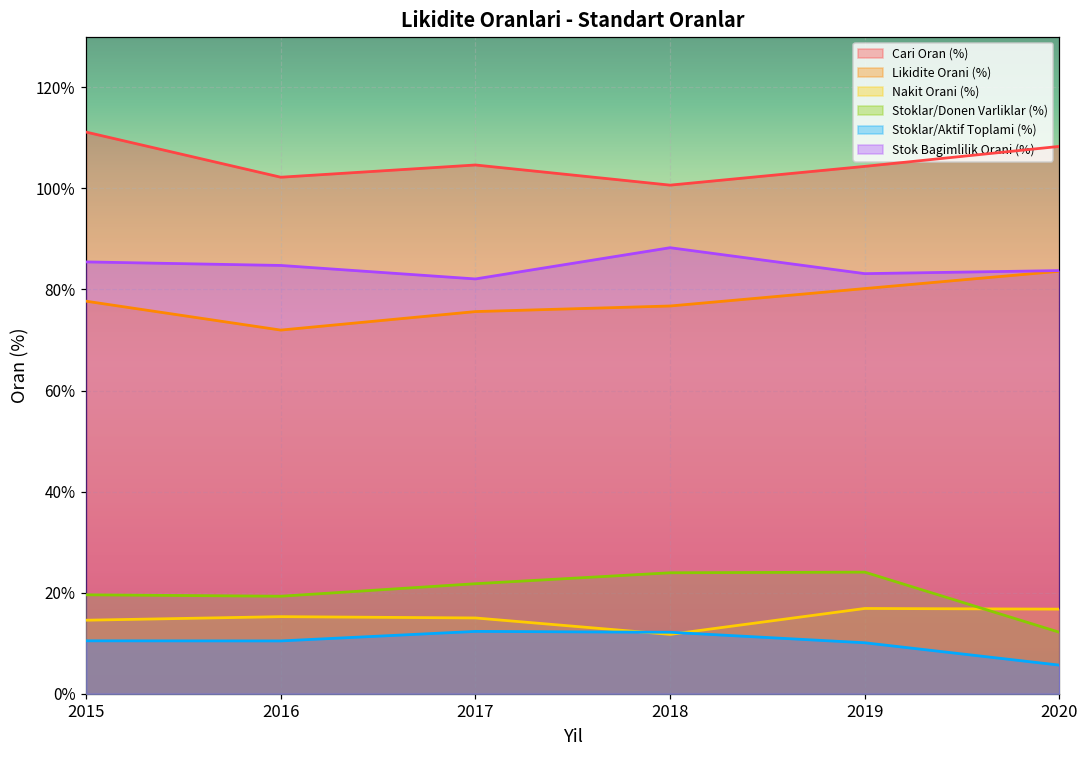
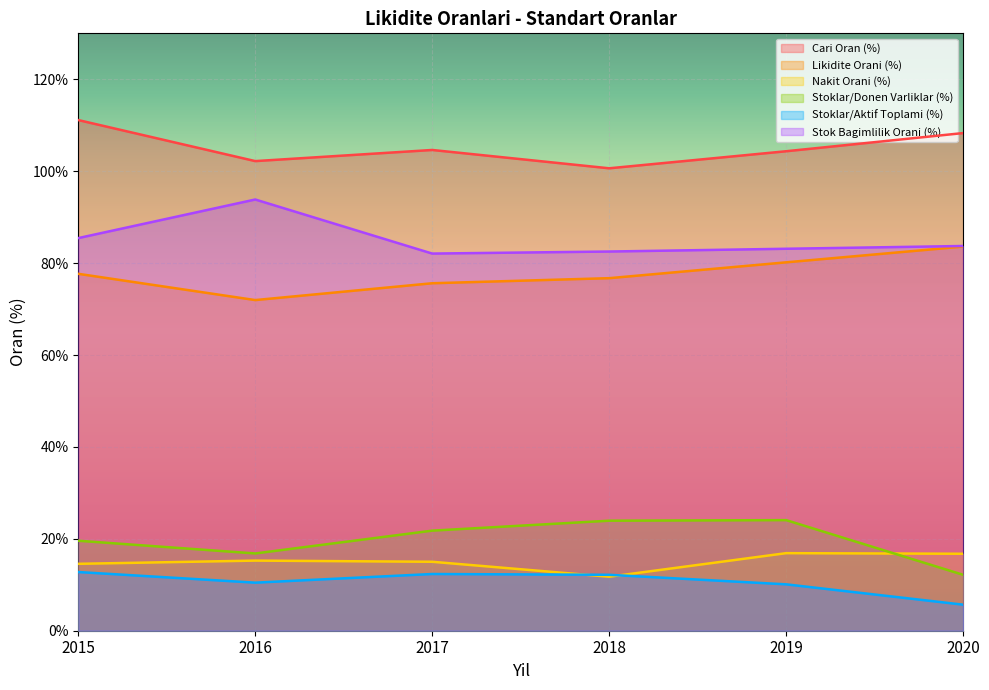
  {
    "Stoklar/Donen Varliklar (%)": {
      "2015": "20%",
-     "2016": "19%",
+     "2016": "17%",
      "2017": "22%",
      "2018": "24%",
      "2019": "24%",
      "2020": "12%"
    },
    "Stoklar/Aktif Toplami (%)": {
-     "2015": "10%",
+     "2015": "13%",
      "2016": "10%",
      "2017": "12%",
      "2019": "10%",
      "2020": "6%"
    },
    "Stok Bagimlilik Orani (%)": {
      "2015": "85%",
-     "2016": "85%",
+     "2016": "94%",
      "2017": "82%",
-     "2018": "88%",
+     "2018": "83%",
      "2019": "83%"
    }
  }
